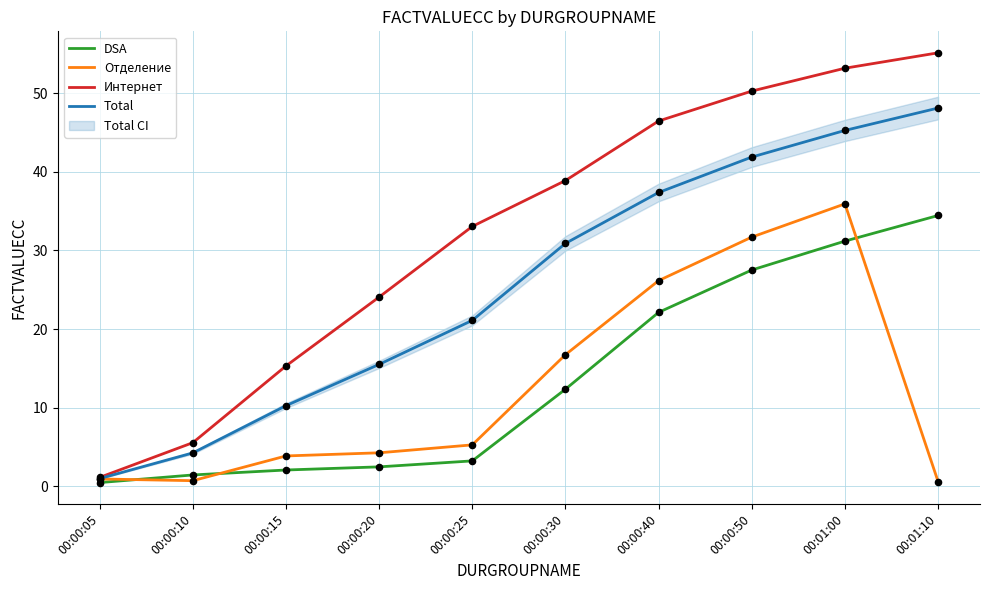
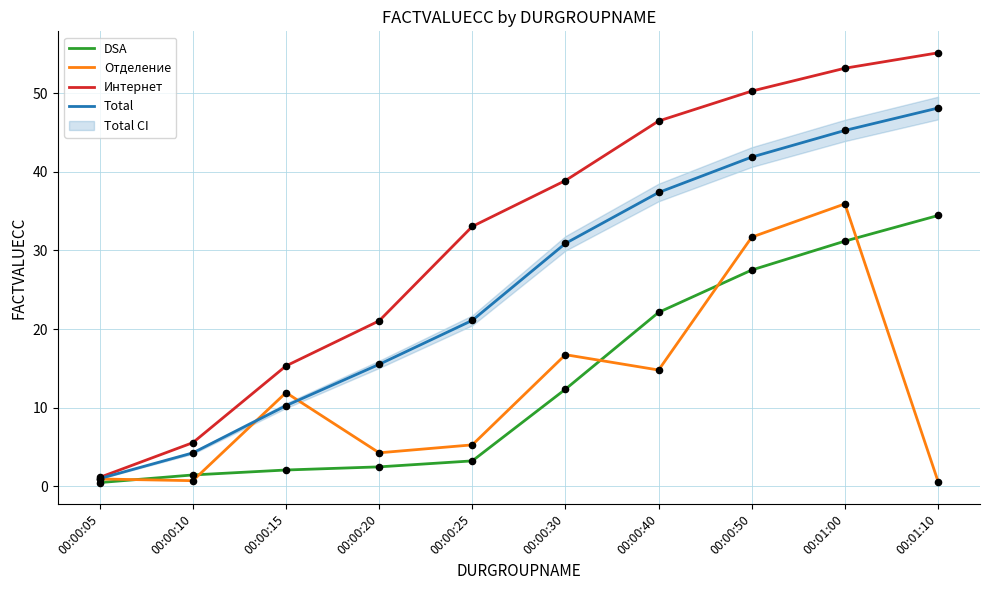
  {
    "DSA": {
      "00:00:05": 0,
      "00:00:10": 1,
      "00:00:15": 2,
      "00:00:20": 2,
      "00:00:25": 3,
      "00:00:30": 12,
      "00:00:40": 22,
      "00:00:50": 28,
      "00:01:00": 31,
      "00:01:10": 34
    },
    "Отделение": {
      "00:00:10": 1,
-     "00:00:15": 4,
+     "00:00:15": 12,
      "00:00:20": 4,
      "00:00:25": 5,
      "00:00:30": 17,
-     "00:00:40": 26,
+     "00:00:40": 15,
      "00:00:50": 32,
      "00:01:00": 36,
      "00:01:10": 1
    },
    "Интернет": {
      "00:00:10": 6,
      "00:00:15": 15,
-     "00:00:20": 24,
+     "00:00:20": 21,
      "00:00:25": 33,
      "00:00:30": 39,
      "00:00:40": 46,
      "00:00:50": 50,
      "00:01:00": 53,
      "00:01:10": 55
    }
  }
